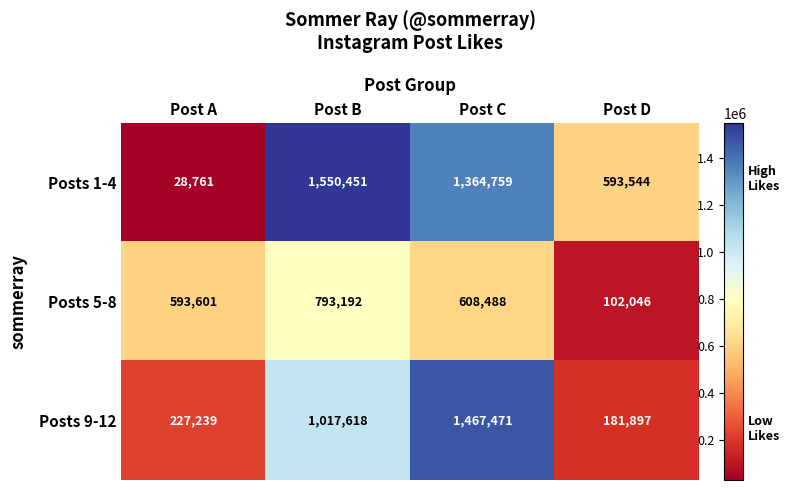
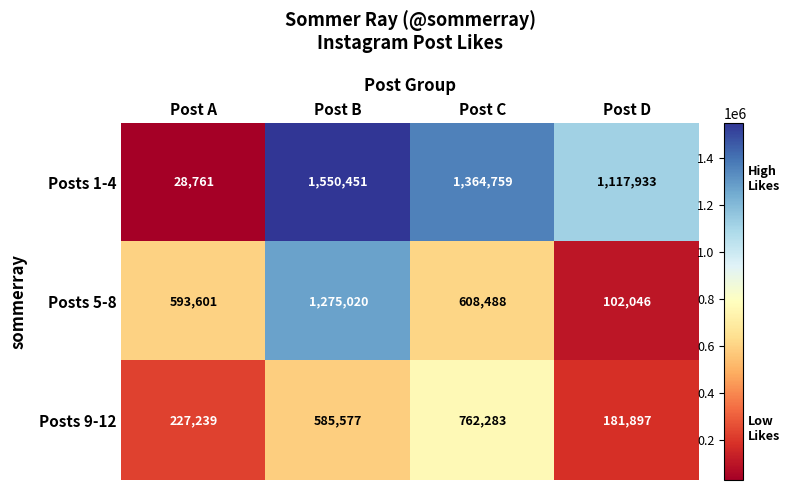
  {
    "Posts 1-4": {
      "Post A": "28,761",
      "Post B": "1,550,451",
      "Post C": "1,364,759",
-     "Post D": "593,544"
+     "Post D": "1,117,933"
    },
    "Posts 5-8": {
      "Post A": "593,601",
-     "Post B": "793,192",
+     "Post B": "1,275,020",
      "Post C": "608,488",
      "Post D": "102,046"
    },
    "Posts 9-12": {
      "Post A": "227,239",
-     "Post B": "1,017,618",
-     "Post C": "1,467,471",
+     "Post B": "585,577",
+     "Post C": "762,283",
      "Post D": "181,897"
    }
  }
